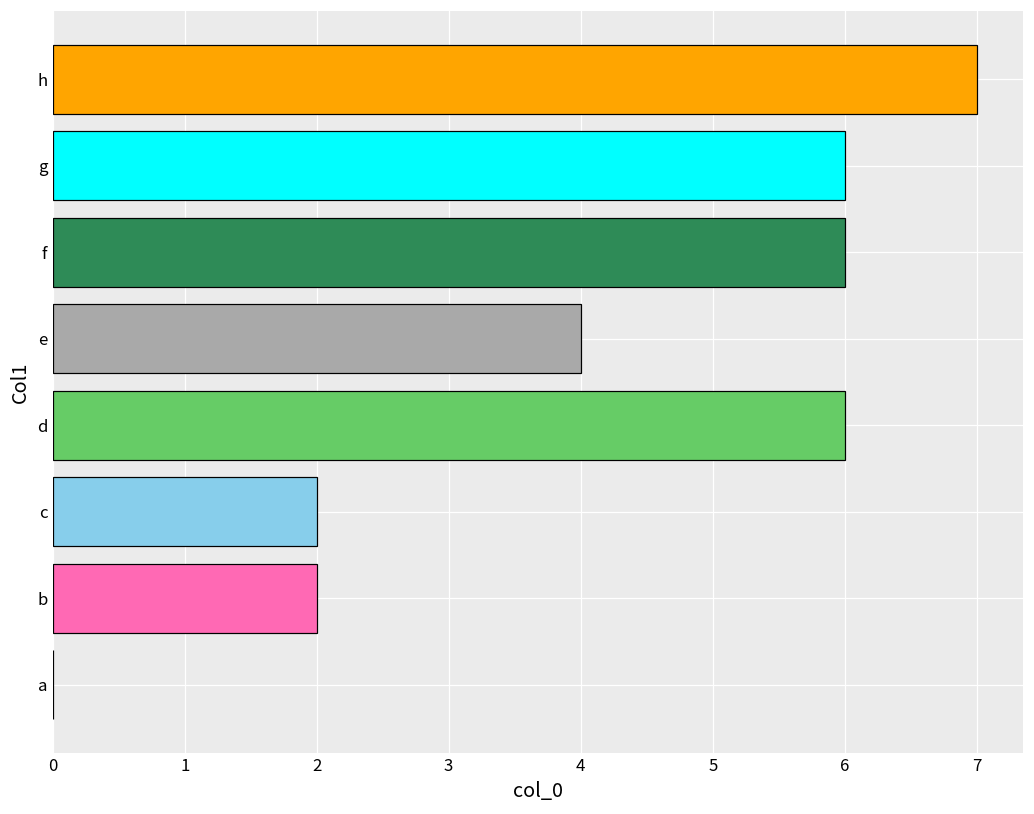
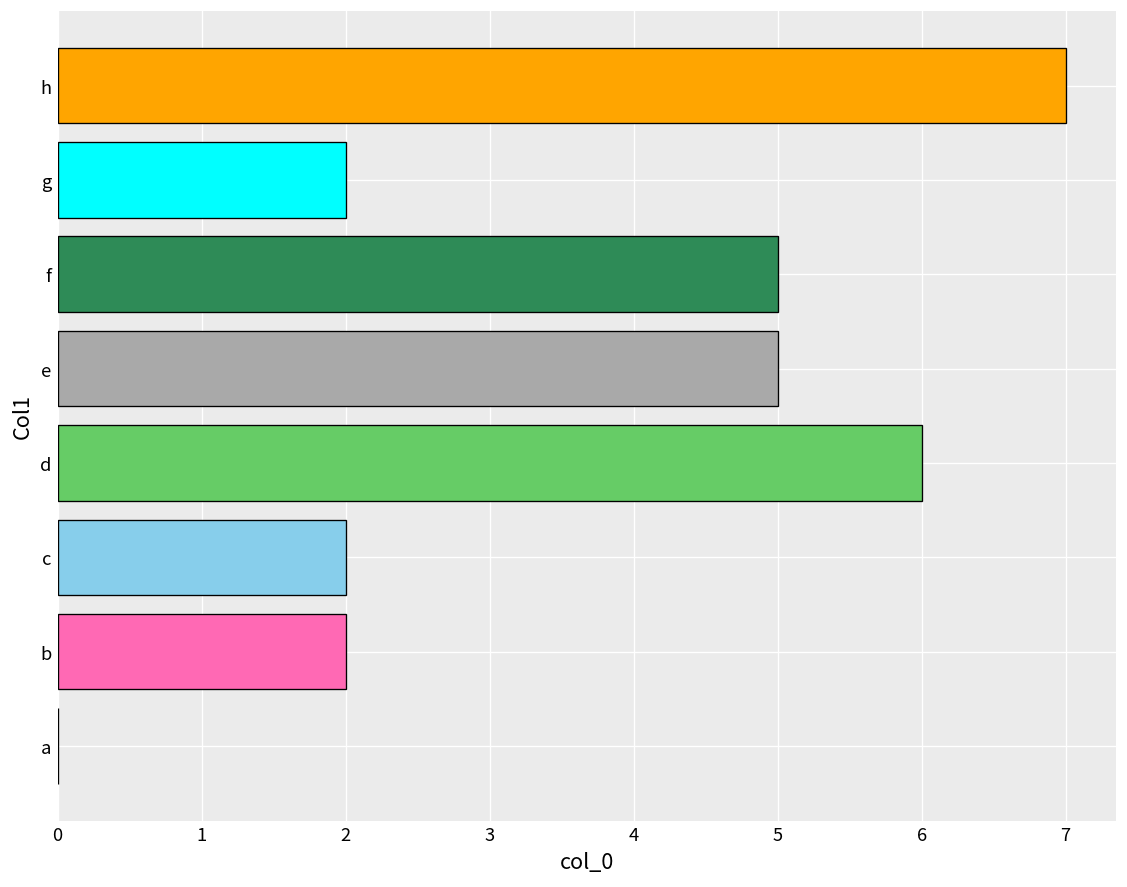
  {
    "h": 7,
-   "g": 6,
-   "f": 6,
-   "e": 4,
+   "g": 2,
+   "f": 5,
+   "e": 5,
    "d": 6,
    "c": 2,
    "b": 2,
    "a": 0
  }
